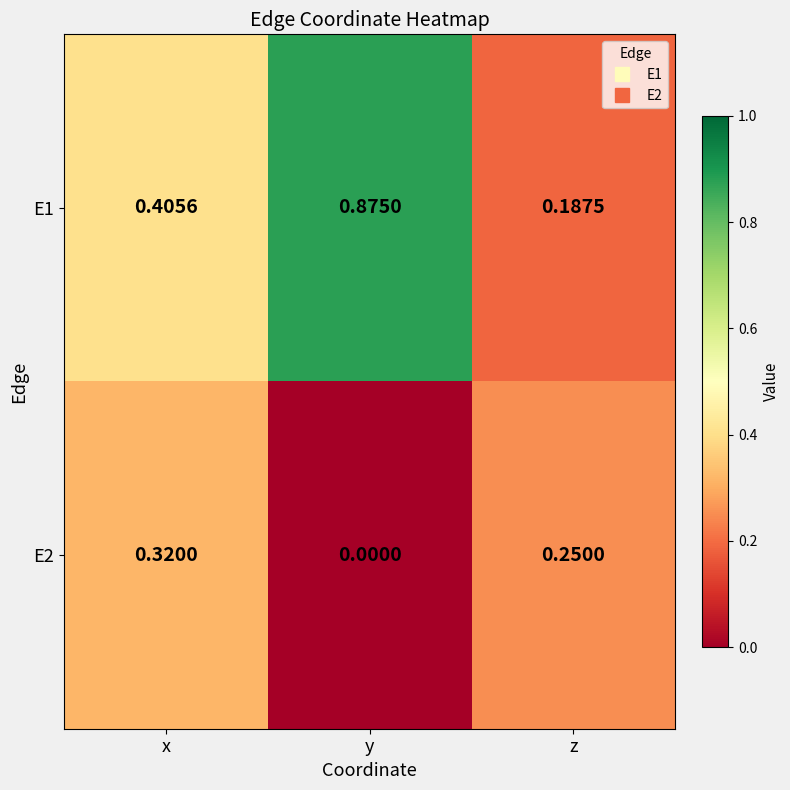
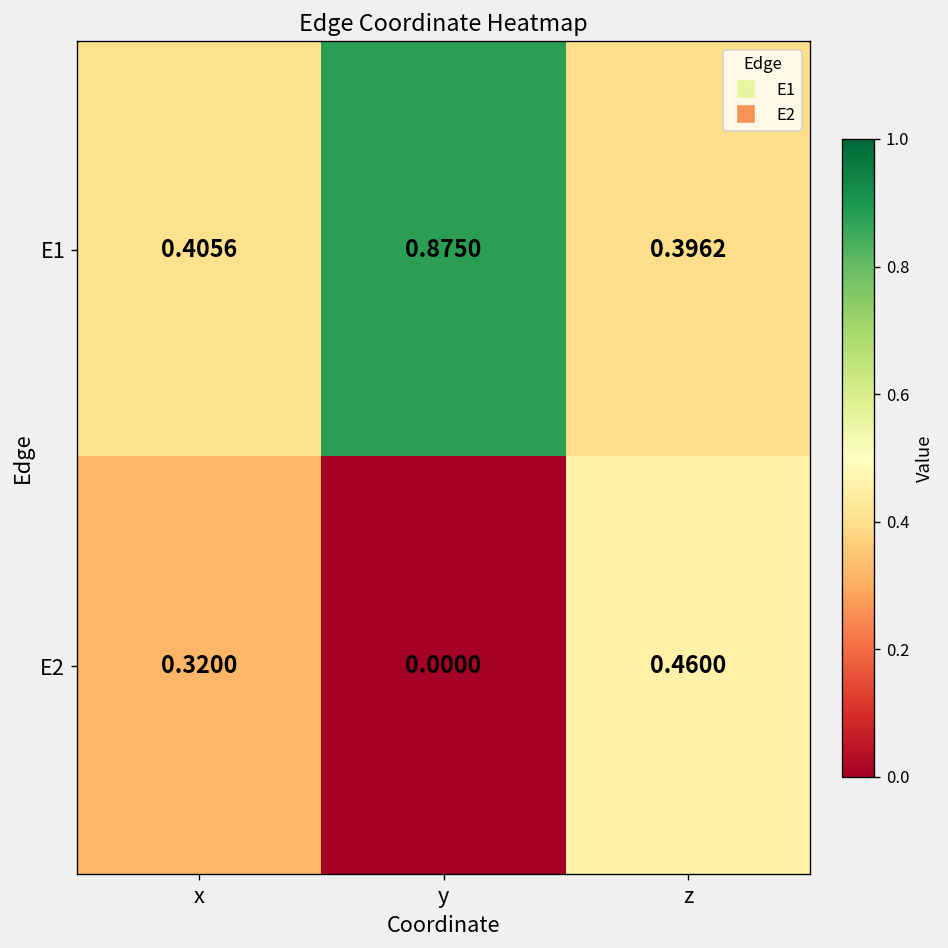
  {
    "E1": {
      "x": 0.4056,
      "y": 0.8750,
-     "z": 0.1875
+     "z": 0.3962
    },
    "E2": {
      "x": 0.3200,
      "y": 0.0000,
-     "z": 0.2500
+     "z": 0.4600
    }
  }
